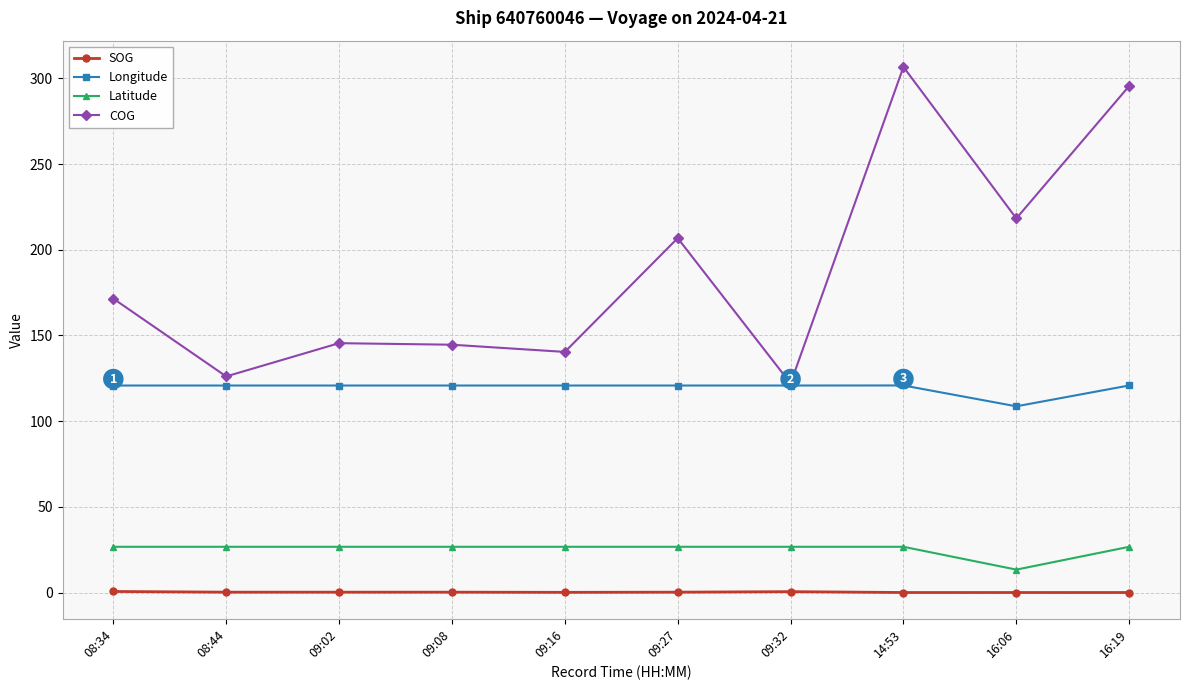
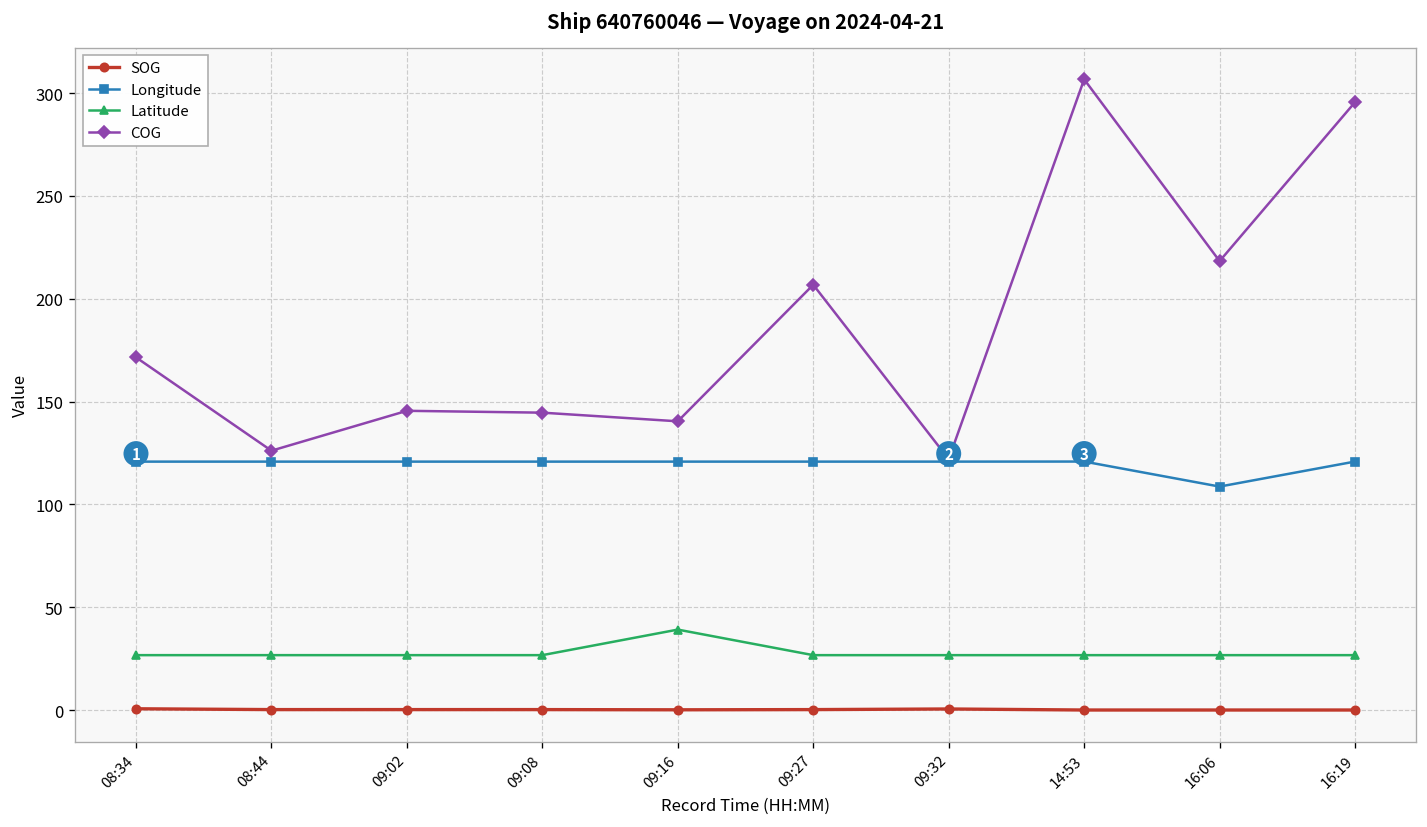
  {
    "SOG": {
      "08:34": 1,
      "08:44": 0,
      "09:02": 0,
      "09:08": 0,
      "09:16": 0,
      "09:27": 0,
      "09:32": 1,
      "14:53": 0,
      "16:06": 0,
      "16:19": 0
    },
    "Longitude": {
      "08:44": 121,
      "09:02": 121,
      "09:08": 121,
      "09:16": 121,
      "09:27": 121,
      "16:06": 109,
      "16:19": 121
    },
    "Latitude": {
      "08:34": 27,
      "08:44": 27,
      "09:02": 27,
      "09:08": 27,
-     "09:16": 27,
+     "09:16": 39,
      "09:27": 27,
      "09:32": 27,
      "14:53": 27,
-     "16:06": 13,
+     "16:06": 27,
      "16:19": 27
    },
    "COG": {
      "08:34": 172,
      "08:44": 126,
      "09:02": 146,
      "09:08": 145,
      "09:16": 140,
      "09:27": 207,
      "14:53": 307,
      "16:06": 218,
      "16:19": 296
    }
  }
